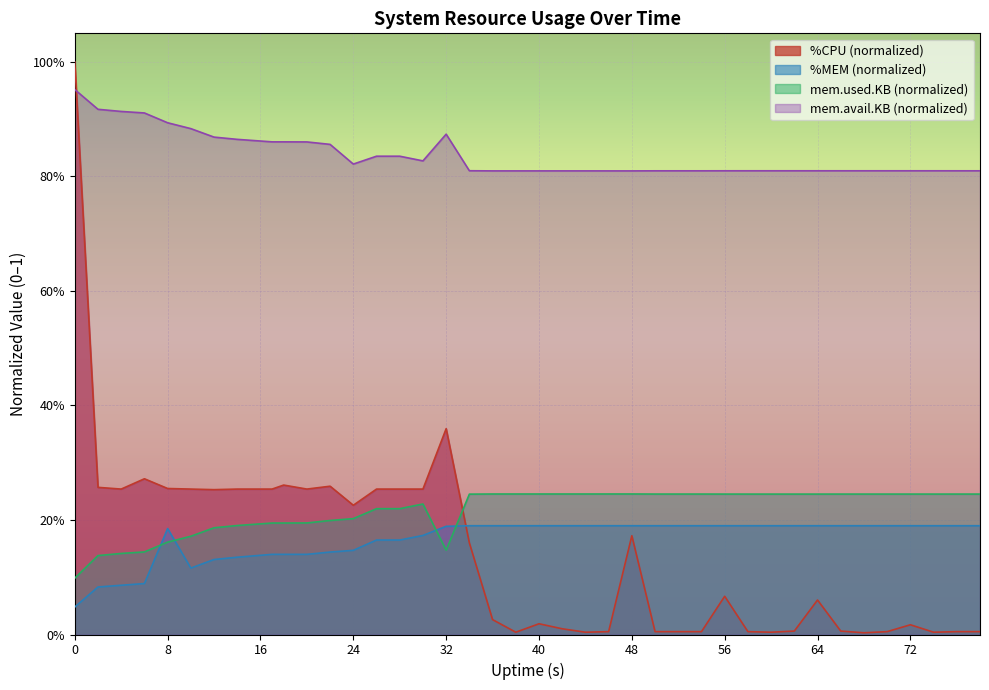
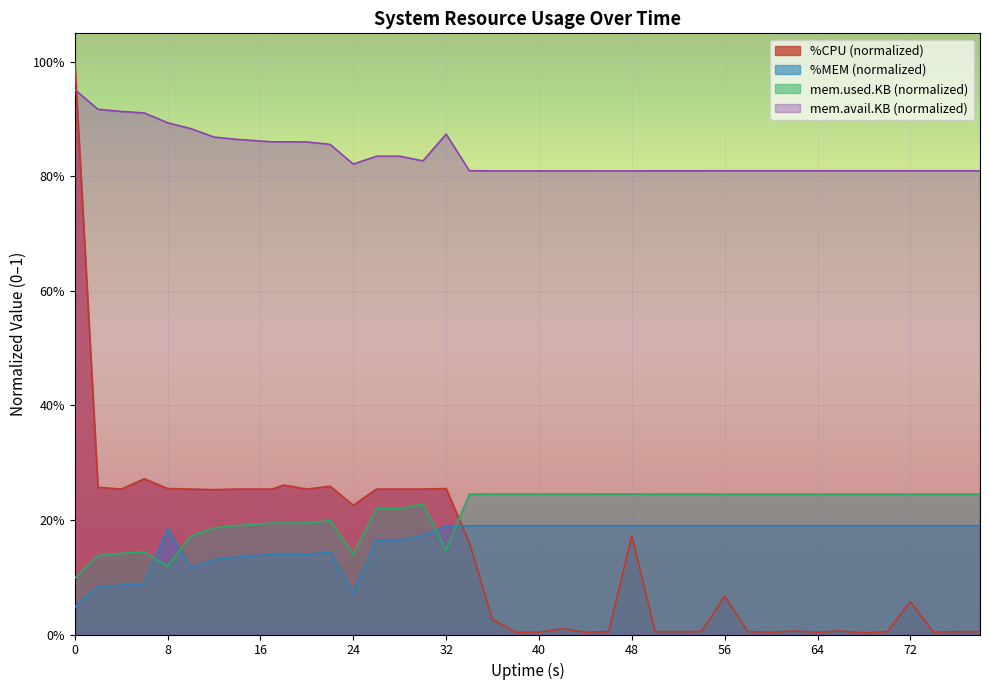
  {
    "%CPU (normalized)": {
      "0": "100%",
      "8": "26%",
      "24": "23%",
-     "32": "36%",
-     "40": "2%",
+     "32": "26%",
+     "40": "0%",
      "48": "17%",
      "56": "7%",
-     "64": "6%",
-     "72": "2%"
+     "64": "0%",
+     "72": "6%"
    },
    "%MEM (normalized)": {
      "0": "5%",
      "8": "19%",
-     "24": "15%",
+     "24": "7%",
      "32": "19%",
      "40": "19%",
      "48": "19%",
      "56": "19%",
      "64": "19%",
      "72": "19%"
    },
    "mem.used.KB (normalized)": {
      "0": "10%",
-     "8": "16%",
-     "24": "20%",
+     "8": "12%",
+     "24": "14%",
      "32": "15%",
      "40": "25%",
      "48": "25%",
      "56": "25%",
      "64": "25%",
      "72": "25%"
    },
    "mem.avail.KB (normalized)": {
      "0": "95%",
      "8": "89%",
      "24": "82%",
      "32": "87%",
      "40": "81%",
      "48": "81%",
      "56": "81%",
      "64": "81%",
      "72": "81%"
    }
  }
